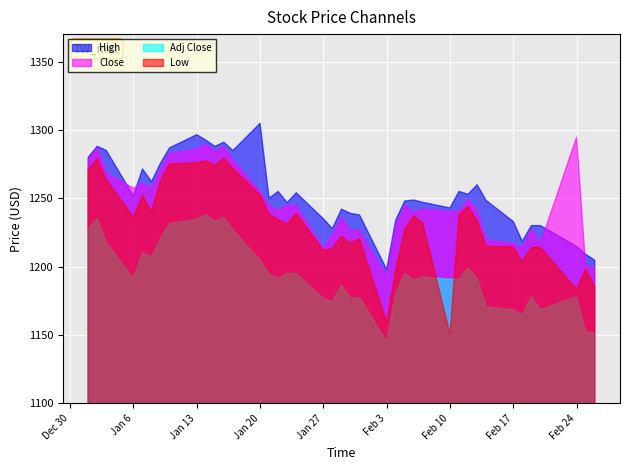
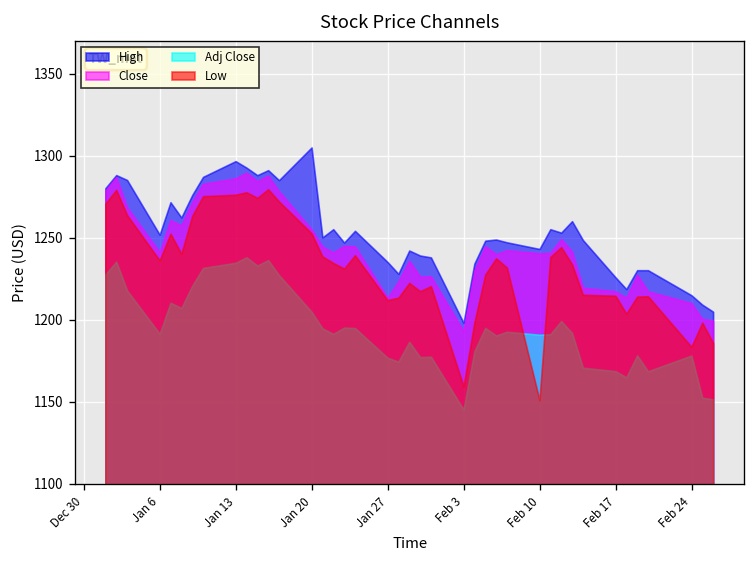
  {
    "High": {
      "Jan 6": 1252,
      "Jan 13": 1297,
      "Jan 20": 1305,
      "Jan 27": 1235,
      "Feb 3": 1198,
      "Feb 10": 1243,
-     "Feb 17": 1233,
+     "Feb 17": 1226,
      "Feb 24": 1215
    },
    "Close": {
-     "Jan 6": 1257,
+     "Jan 6": 1241,
      "Jan 13": 1286,
      "Jan 20": 1255,
      "Feb 3": 1193,
      "Feb 10": 1240,
      "Feb 17": 1217,
-     "Feb 24": 1295
+     "Feb 24": 1210
    },
    "Adj Close": {
      "Jan 6": 1191,
      "Jan 13": 1235,
      "Jan 20": 1205,
      "Jan 27": 1177,
      "Feb 3": 1145,
      "Feb 10": 1191,
      "Feb 17": 1168,
      "Feb 24": 1178
    },
    "Low": {
      "Jan 6": 1236,
      "Jan 13": 1276,
      "Jan 20": 1253,
      "Feb 3": 1159,
      "Feb 10": 1151,
      "Feb 17": 1214,
      "Feb 24": 1183
    }
  }
